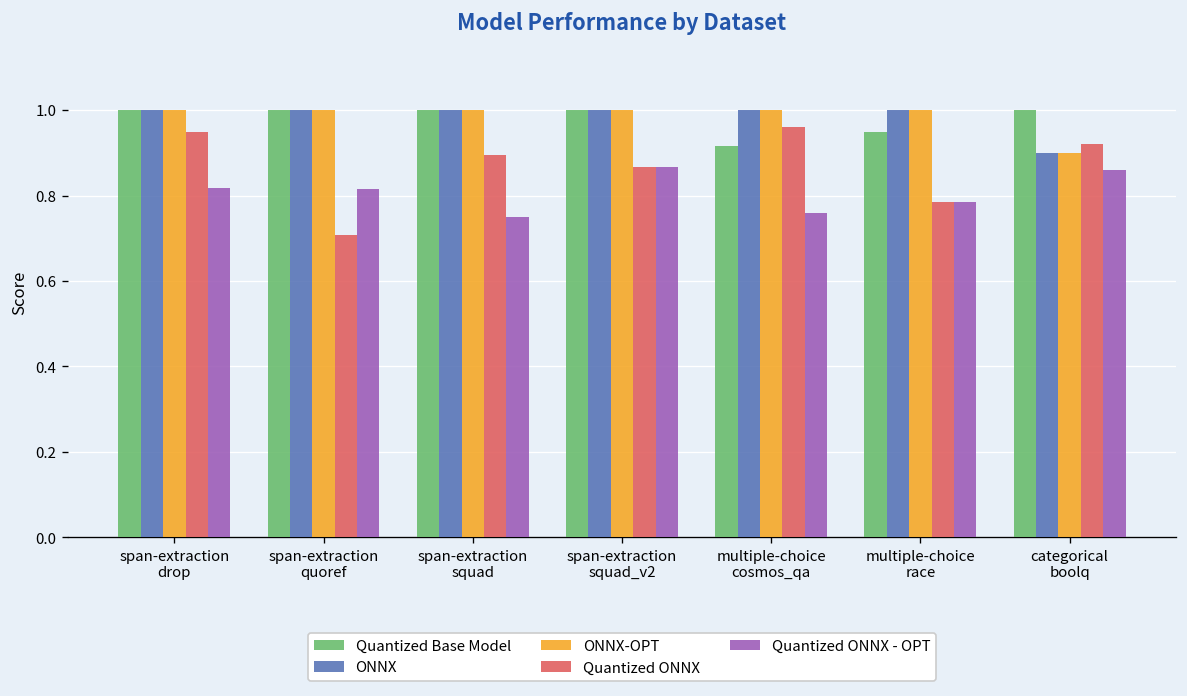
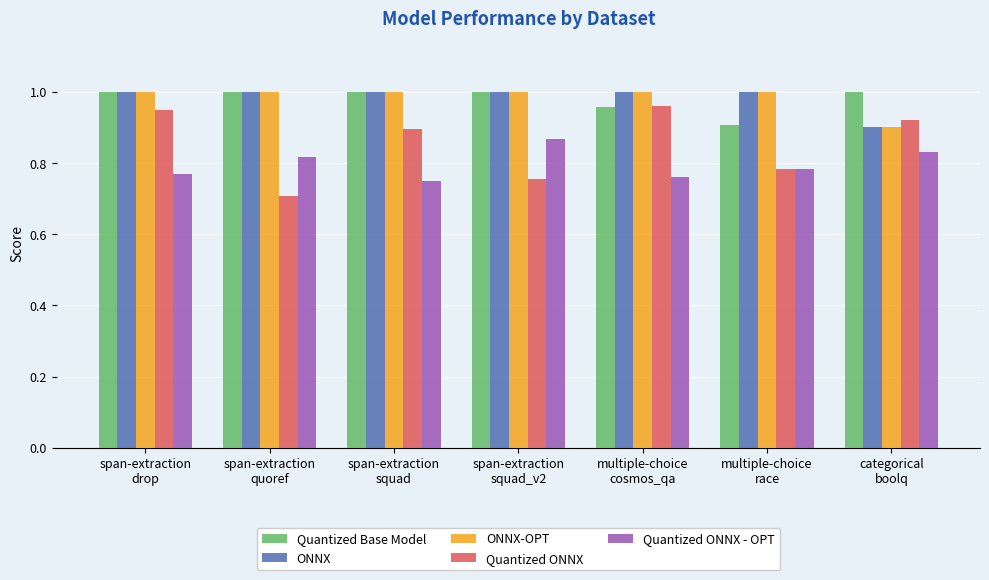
  {
    "Quantized Base Model": {
      "span-extraction drop": 1.00,
      "span-extraction quoref": 1.00,
      "span-extraction squad": 1.00,
      "span-extraction squad_v2": 1.00,
-     "multiple-choice cosmos_qa": 0.92,
-     "multiple-choice race": 0.95,
+     "multiple-choice cosmos_qa": 0.96,
+     "multiple-choice race": 0.91,
      "categorical boolq": 1.00
    },
    "ONNX": {
      "span-extraction drop": 1.00,
      "span-extraction quoref": 1.00,
      "span-extraction squad": 1.00,
      "span-extraction squad_v2": 1.00,
      "multiple-choice cosmos_qa": 1.00,
      "multiple-choice race": 1.00,
      "categorical boolq": 0.90
    },
    "ONNX-OPT": {
      "span-extraction drop": 1.00,
      "span-extraction quoref": 1.00,
      "span-extraction squad": 1.00,
      "span-extraction squad_v2": 1.00,
      "multiple-choice cosmos_qa": 1.00,
      "multiple-choice race": 1.00,
      "categorical boolq": 0.90
    },
    "Quantized ONNX": {
      "span-extraction drop": 0.95,
      "span-extraction quoref": 0.71,
      "span-extraction squad": 0.90,
-     "span-extraction squad_v2": 0.87,
+     "span-extraction squad_v2": 0.75,
      "multiple-choice cosmos_qa": 0.96,
      "multiple-choice race": 0.78,
      "categorical boolq": 0.92
    },
    "Quantized ONNX - OPT": {
-     "span-extraction drop": 0.82,
+     "span-extraction drop": 0.77,
      "span-extraction quoref": 0.82,
      "span-extraction squad": 0.75,
      "span-extraction squad_v2": 0.87,
      "multiple-choice cosmos_qa": 0.76,
      "multiple-choice race": 0.78,
-     "categorical boolq": 0.86
+     "categorical boolq": 0.83
    }
  }
